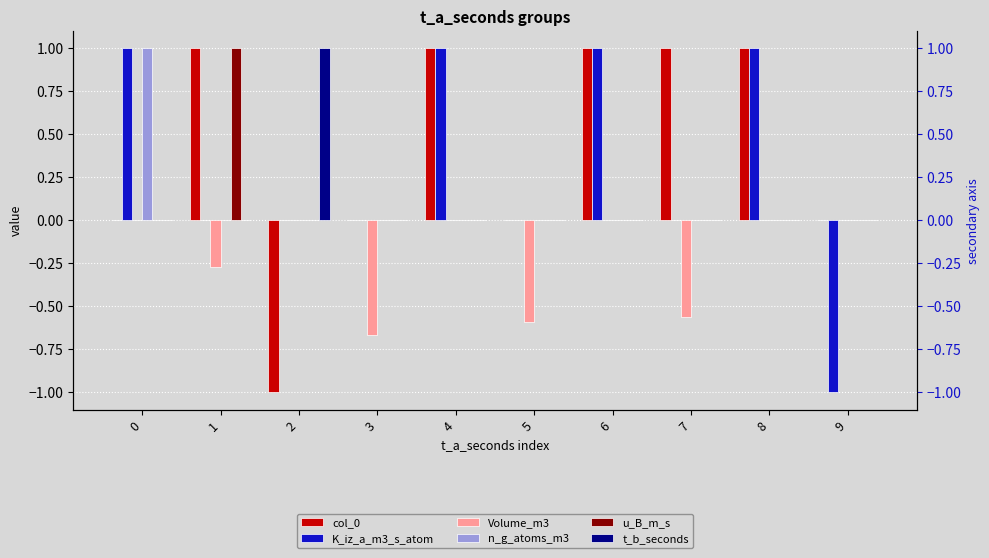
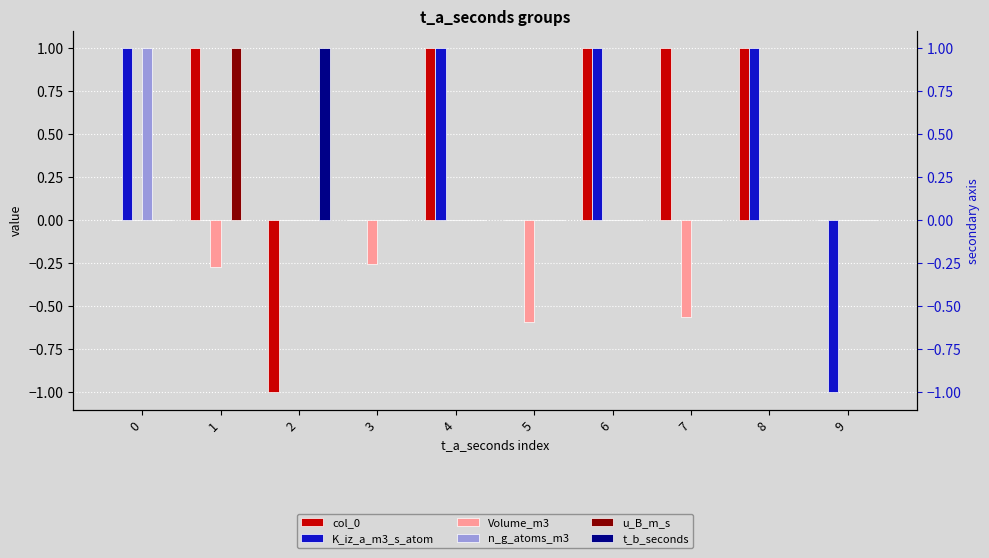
  {
    "col_0": {
      "0": 0.00,
      "1": 1.00,
      "2": -1.00,
      "3": 0.00,
      "4": 1.00,
      "5": 0.00,
      "6": 1.00,
      "7": 1.00,
      "8": 1.00,
      "9": 0.00
    },
    "K_iz_a_m3_s_atom": {
      "0": 1.00,
      "1": 0.00,
      "2": 0.00,
      "3": 0.00,
      "4": 1.00,
      "5": 0.00,
      "6": 1.00,
      "7": 0.00,
      "8": 1.00,
      "9": -1.00
    },
    "Volume_m3": {
      "0": 0.00,
      "1": -0.27,
      "2": 0.00,
-     "3": -0.67,
+     "3": -0.25,
      "4": 0.00,
      "5": -0.59,
      "6": 0.00,
      "7": -0.56,
      "8": 0.00,
      "9": 0.00
    },
    "n_g_atoms_m3": {
      "0": 1.00,
      "1": 0.00,
      "2": 0.00,
      "3": 0.00,
      "4": 0.00,
      "5": 0.00,
      "6": 0.00,
      "7": 0.00,
      "8": 0.00,
      "9": 0.00
    },
    "u_B_m_s": {
      "0": 0.00,
      "1": 1.00,
      "2": 0.00,
      "3": 0.00,
      "4": 0.00,
      "5": 0.00,
      "6": 0.00,
      "7": 0.00,
      "8": 0.00,
      "9": 0.00
    },
    "t_b_seconds": {
      "0": 0.00,
      "1": 0.00,
      "2": 1.00,
      "3": 0.00,
      "4": 0.00,
      "5": 0.00,
      "6": 0.00,
      "7": 0.00,
      "8": 0.00,
      "9": 0.00
    }
  }
